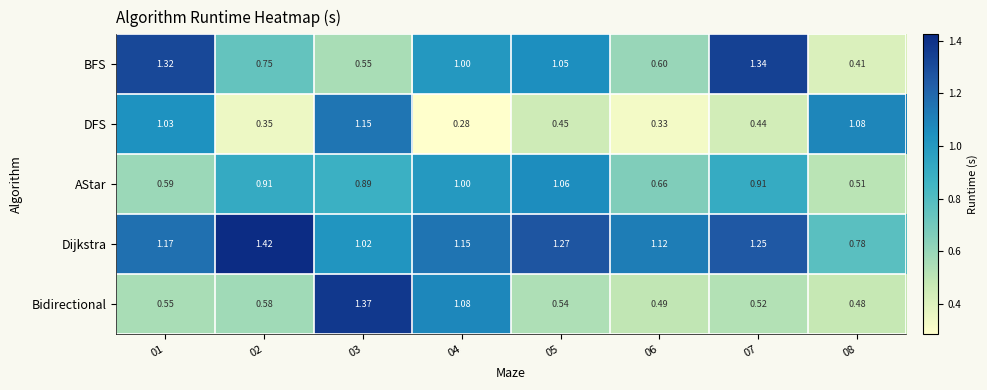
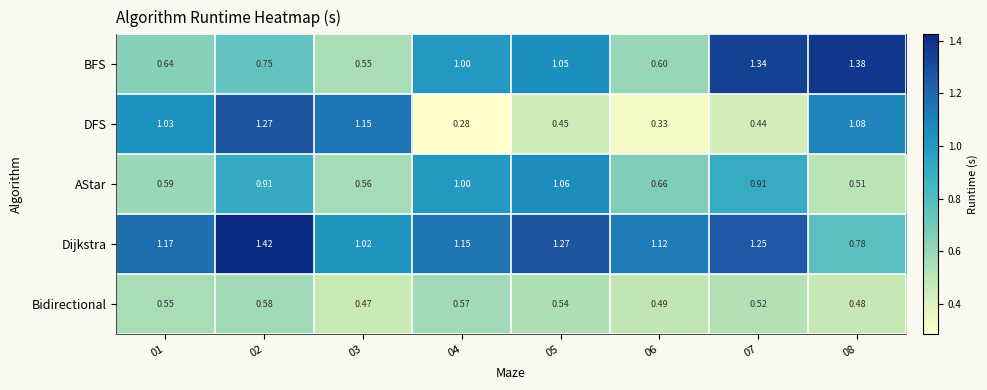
  {
    "BFS": {
-     "01": 1.32,
+     "01": 0.64,
      "02": 0.75,
      "03": 0.55,
      "04": 1.00,
      "05": 1.05,
      "06": 0.60,
      "07": 1.34,
-     "08": 0.41
+     "08": 1.38
    },
    "DFS": {
      "01": 1.03,
-     "02": 0.35,
+     "02": 1.27,
      "03": 1.15,
      "04": 0.28,
      "05": 0.45,
      "06": 0.33,
      "07": 0.44,
      "08": 1.08
    },
    "AStar": {
      "01": 0.59,
      "02": 0.91,
-     "03": 0.89,
+     "03": 0.56,
      "04": 1.00,
      "05": 1.06,
      "06": 0.66,
      "07": 0.91,
      "08": 0.51
    },
    "Dijkstra": {
      "01": 1.17,
      "02": 1.42,
      "03": 1.02,
      "04": 1.15,
      "05": 1.27,
      "06": 1.12,
      "07": 1.25,
      "08": 0.78
    },
    "Bidirectional": {
      "01": 0.55,
      "02": 0.58,
-     "03": 1.37,
-     "04": 1.08,
+     "03": 0.47,
+     "04": 0.57,
      "05": 0.54,
      "06": 0.49,
      "07": 0.52,
      "08": 0.48
    }
  }
